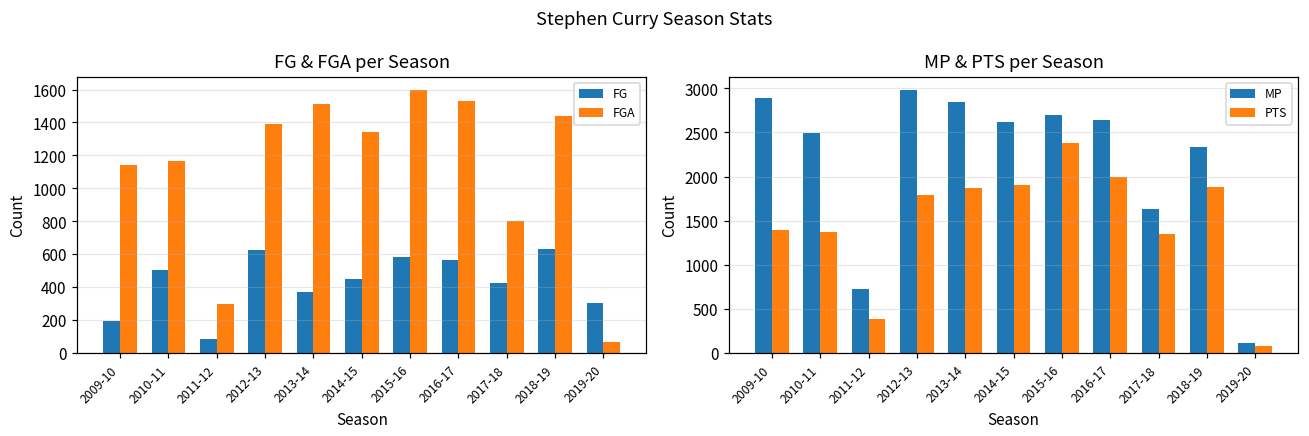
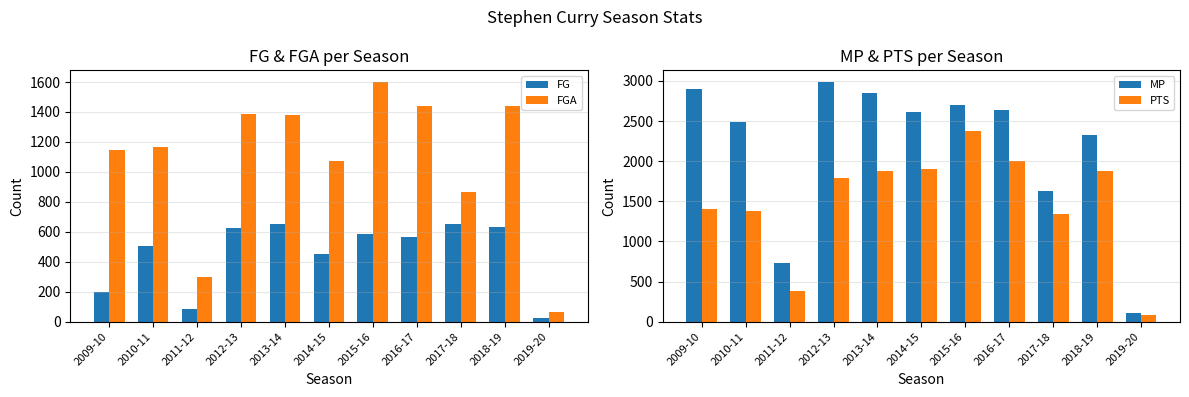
  {
    "FG & FGA per Season": {
      "FG": {
        "2009-10": 200,
        "2010-11": 510,
        "2011-12": 80,
        "2012-13": 630,
-       "2013-14": 370,
+       "2013-14": 650,
        "2014-15": 450,
        "2015-16": 580,
        "2016-17": 560,
-       "2017-18": 430,
+       "2017-18": 650,
        "2018-19": 630,
-       "2019-20": 310
+       "2019-20": 30
      },
      "FGA": {
        "2009-10": 1140,
        "2010-11": 1170,
        "2011-12": 300,
        "2012-13": 1390,
-       "2013-14": 1510,
-       "2014-15": 1340,
+       "2013-14": 1380,
+       "2014-15": 1070,
        "2015-16": 1600,
-       "2016-17": 1530,
-       "2017-18": 800,
+       "2016-17": 1440,
+       "2017-18": 860,
        "2018-19": 1440,
        "2019-20": 70
      }
    },
    "MP & PTS per Season": {
      "MP": {
        "2009-10": 2900,
        "2010-11": 2500,
        "2011-12": 700,
        "2012-13": 3000,
        "2013-14": 2800,
        "2014-15": 2600,
        "2015-16": 2700,
        "2016-17": 2600,
        "2017-18": 1600,
        "2018-19": 2300,
        "2019-20": 100
      },
      "PTS": {
        "2009-10": 1400,
        "2010-11": 1400,
        "2011-12": 400,
        "2012-13": 1800,
        "2013-14": 1900,
        "2014-15": 1900,
        "2015-16": 2400,
        "2016-17": 2000,
        "2017-18": 1300,
        "2018-19": 1900,
        "2019-20": 100
      }
    }
  }
